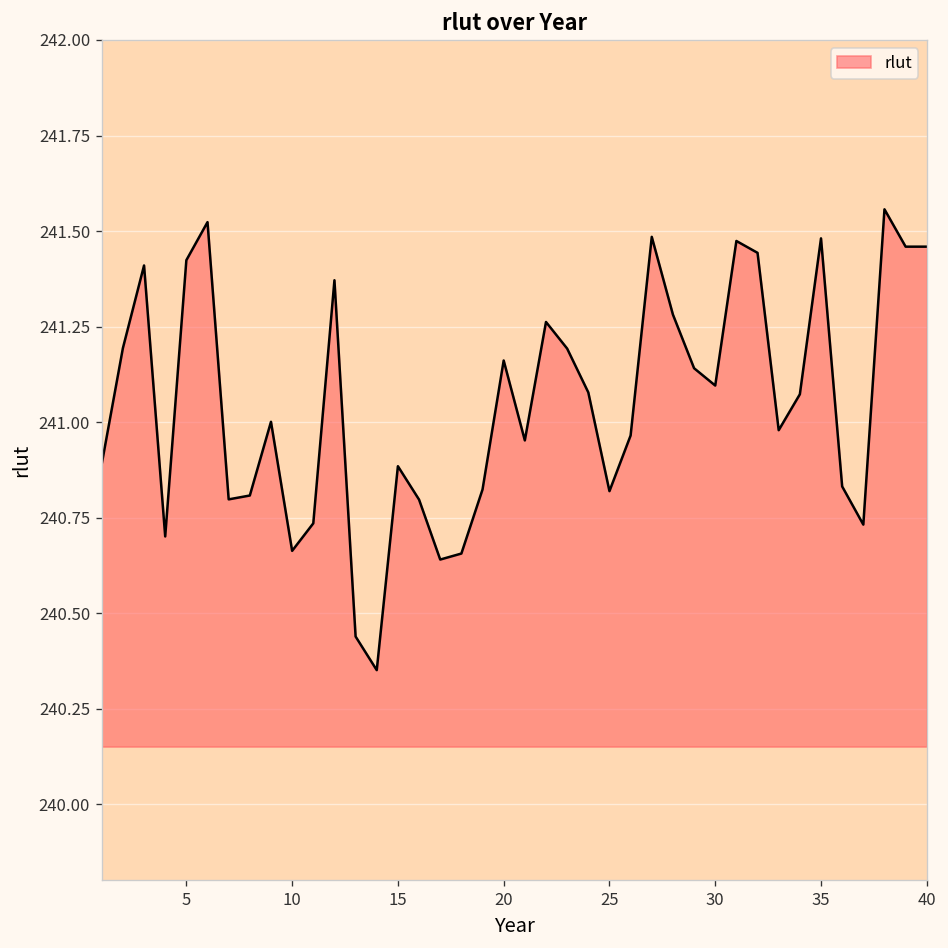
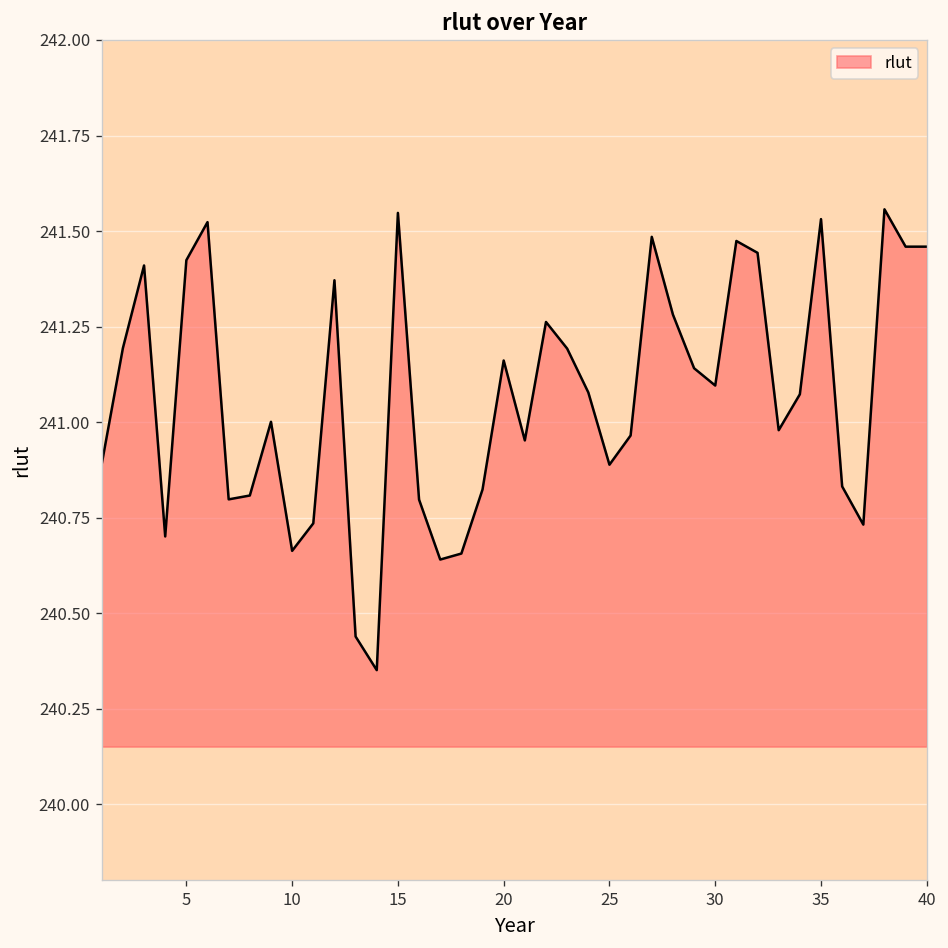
  {
    "5": 241.42,
    "10": 240.66,
-   "15": 240.88,
+   "15": 241.55,
    "20": 241.16,
-   "25": 240.82,
+   "25": 240.89,
    "30": 241.10,
-   "35": 241.48,
+   "35": 241.53,
    "40": 241.46
  }
